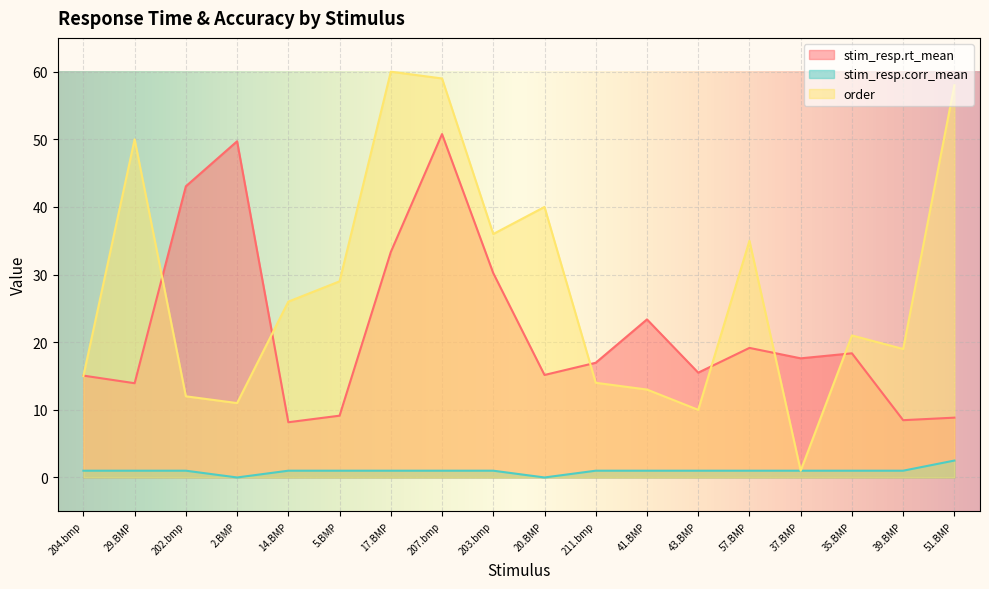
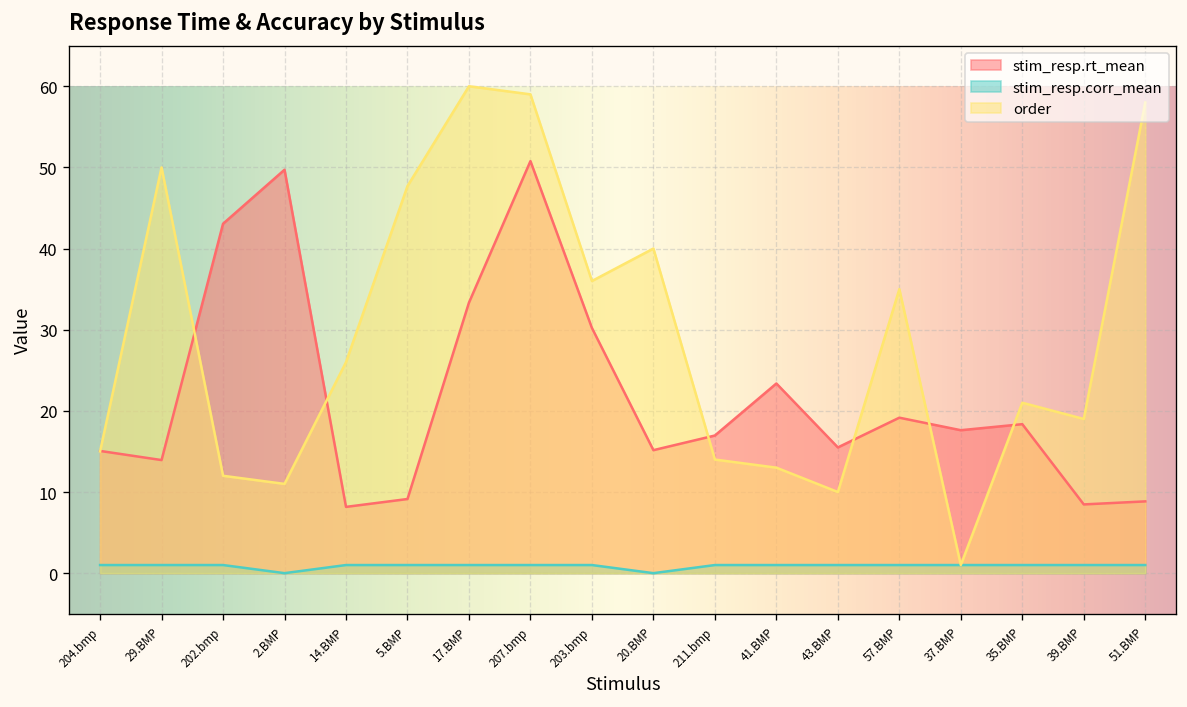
  {
    "stim_resp.rt_mean": {
      "29.BMP": 14,
      "202.bmp": 43,
      "2.BMP": 50,
      "14.BMP": 8,
      "5.BMP": 9,
      "17.BMP": 33,
      "207.bmp": 51,
      "203.bmp": 30,
      "20.BMP": 15,
      "211.bmp": 17,
      "41.BMP": 23,
      "43.BMP": 15,
      "57.BMP": 19,
      "37.BMP": 18,
      "35.BMP": 18,
      "39.BMP": 8,
      "51.BMP": 9
    },
    "stim_resp.corr_mean": {
      "204.bmp": 1,
      "29.BMP": 1,
      "202.bmp": 1,
      "2.BMP": 0,
      "14.BMP": 1,
      "5.BMP": 1,
      "17.BMP": 1,
      "207.bmp": 1,
      "203.bmp": 1,
      "20.BMP": 0,
      "211.bmp": 1,
      "41.BMP": 1,
      "43.BMP": 1,
      "57.BMP": 1,
      "35.BMP": 1,
      "39.BMP": 1,
-     "51.BMP": 3
+     "51.BMP": 1
    },
    "order": {
      "29.BMP": 50,
      "202.bmp": 12,
      "2.BMP": 11,
      "14.BMP": 26,
-     "5.BMP": 29,
+     "5.BMP": 48,
      "17.BMP": 60,
      "207.bmp": 59,
      "203.bmp": 36,
      "20.BMP": 40,
      "211.bmp": 14,
      "41.BMP": 13,
      "43.BMP": 10,
      "57.BMP": 35,
      "35.BMP": 21,
      "39.BMP": 19
    }
  }
